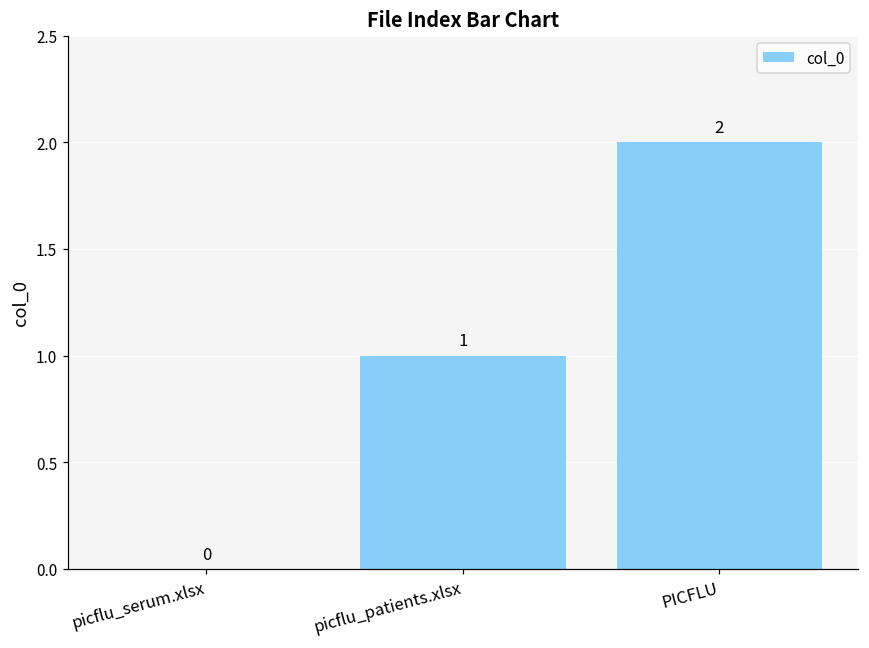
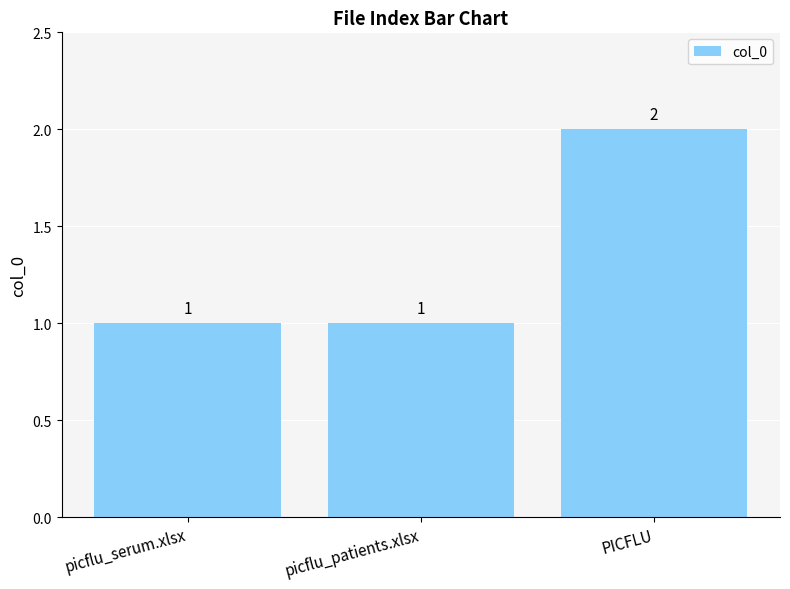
  {
-   "picflu_serum.xlsx": 0,
+   "picflu_serum.xlsx": 1,
    "picflu_patients.xlsx": 1,
    "PICFLU": 2
  }
